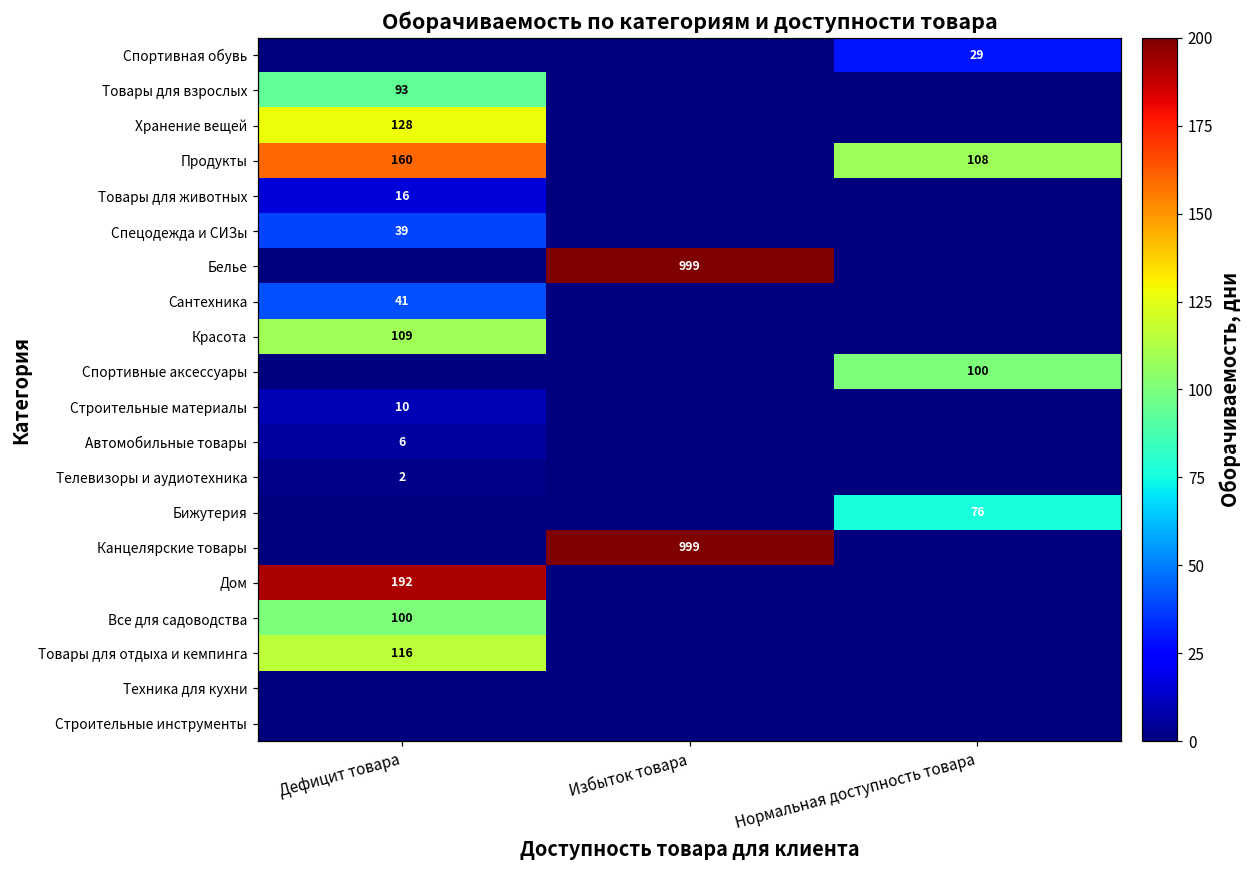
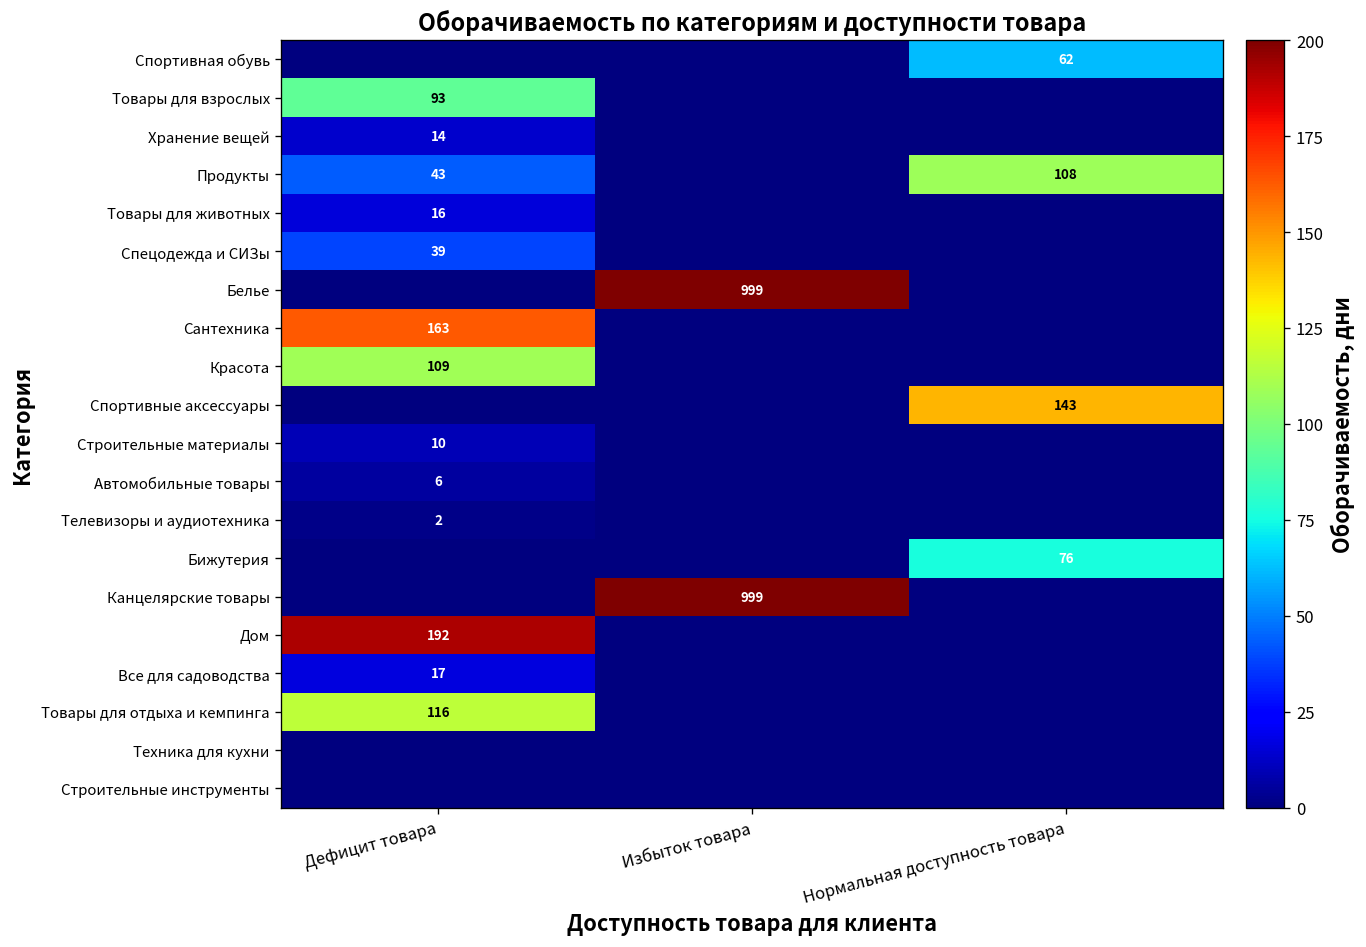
  {
    "Спортивная обувь": {
-     "Нормальная доступность товара": 29
+     "Нормальная доступность товара": 62
    },
    "Товары для взрослых": {
      "Дефицит товара": 93
    },
    "Хранение вещей": {
-     "Дефицит товара": 128
+     "Дефицит товара": 14
    },
    "Продукты": {
-     "Дефицит товара": 160,
+     "Дефицит товара": 43,
      "Нормальная доступность товара": 108
    },
    "Товары для животных": {
      "Дефицит товара": 16
    },
    "Спецодежда и СИЗы": {
      "Дефицит товара": 39
    },
    "Белье": {
      "Избыток товара": 999
    },
    "Сантехника": {
-     "Дефицит товара": 41
+     "Дефицит товара": 163
    },
    "Красота": {
      "Дефицит товара": 109
    },
    "Спортивные аксессуары": {
-     "Нормальная доступность товара": 100
+     "Нормальная доступность товара": 143
    },
    "Строительные материалы": {
      "Дефицит товара": 10
    },
    "Автомобильные товары": {
      "Дефицит товара": 6
    },
    "Телевизоры и аудиотехника": {
      "Дефицит товара": 2
    },
    "Бижутерия": {
      "Нормальная доступность товара": 76
    },
    "Канцелярские товары": {
      "Избыток товара": 999
    },
    "Дом": {
      "Дефицит товара": 192
    },
    "Все для садоводства": {
-     "Дефицит товара": 100
+     "Дефицит товара": 17
    },
    "Товары для отдыха и кемпинга": {
      "Дефицит товара": 116
    }
  }
